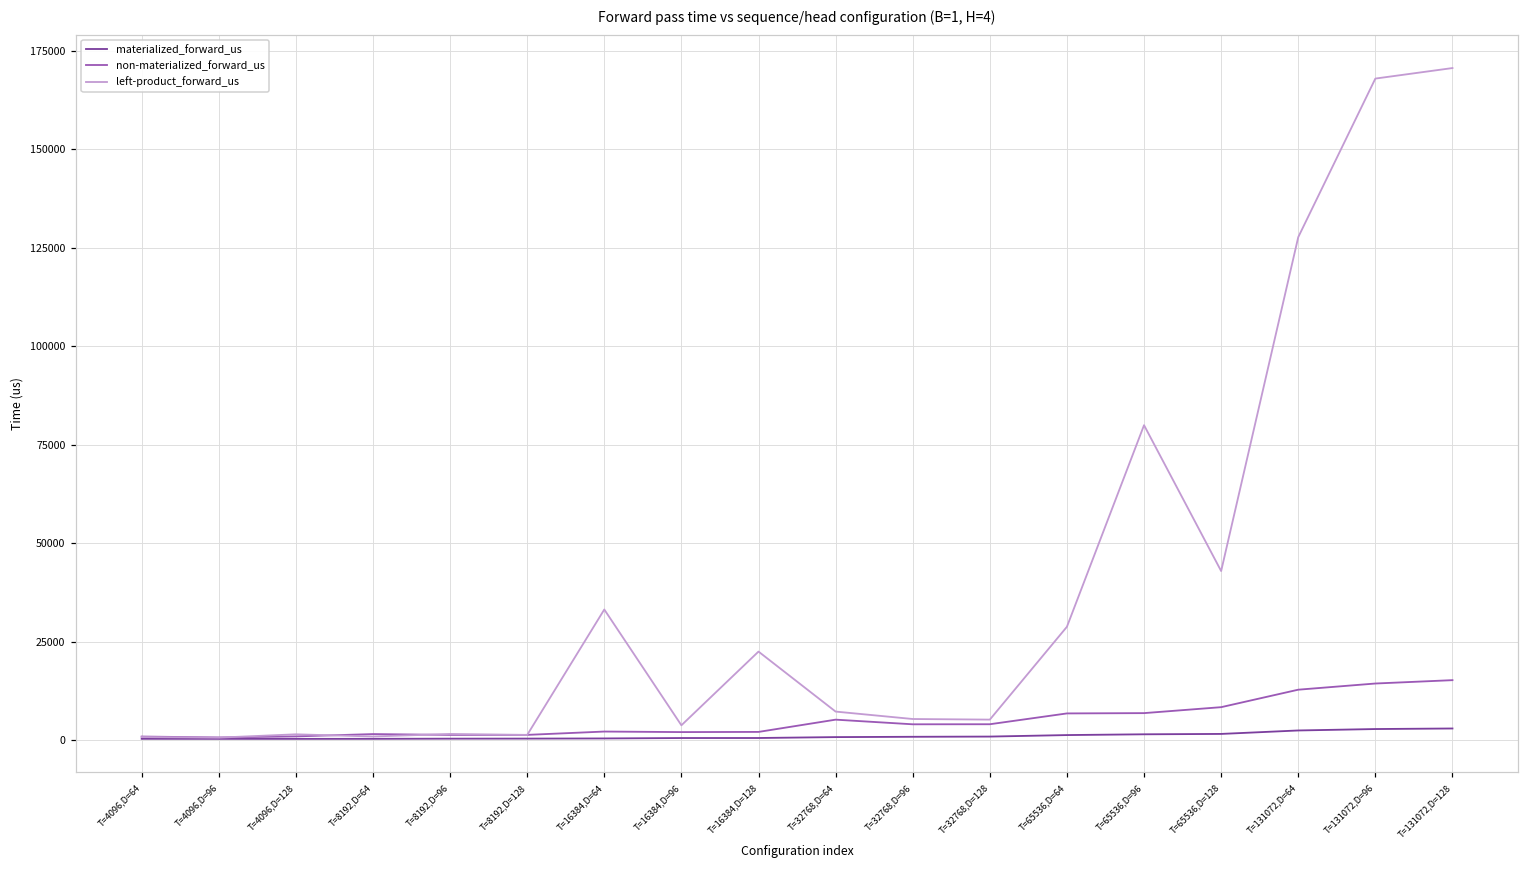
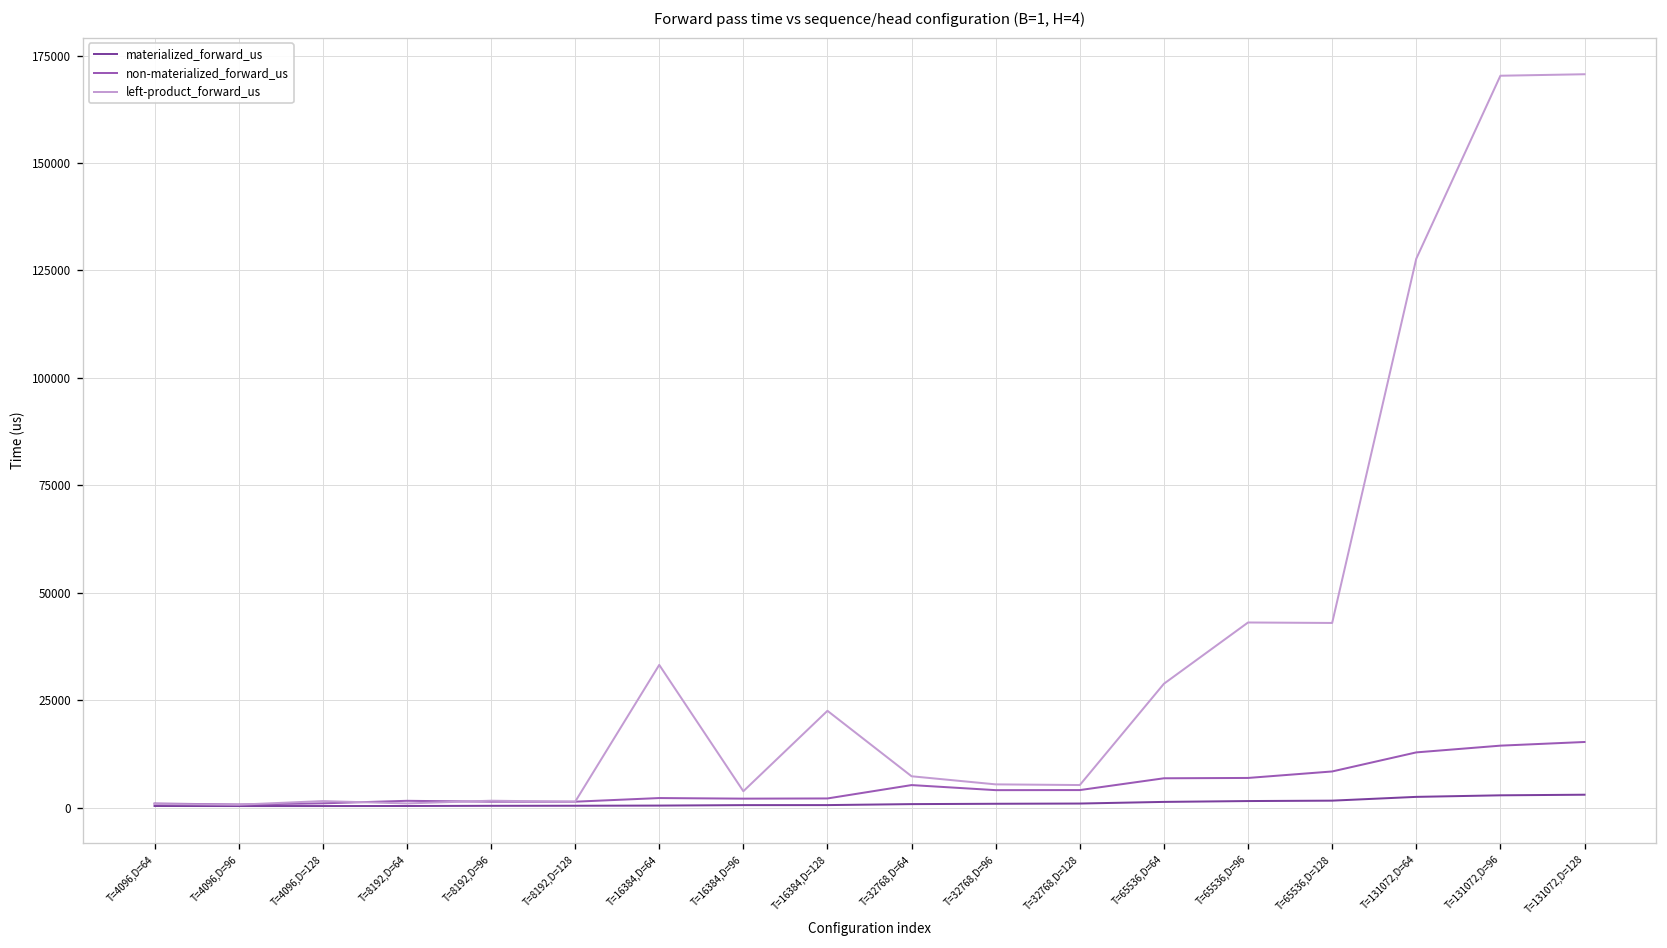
  {
    "left-product_forward_us": {
      "T=16384,D=64": 33000,
      "T=16384,D=96": 4000,
      "T=16384,D=128": 23000,
      "T=32768,D=64": 7000,
      "T=32768,D=96": 5000,
      "T=32768,D=128": 5000,
      "T=65536,D=64": 29000,
-     "T=65536,D=96": 80000,
+     "T=65536,D=96": 43000,
      "T=65536,D=128": 43000,
      "T=131072,D=64": 128000,
-     "T=131072,D=96": 168000,
+     "T=131072,D=96": 170000,
      "T=131072,D=128": 171000
    }
  }
